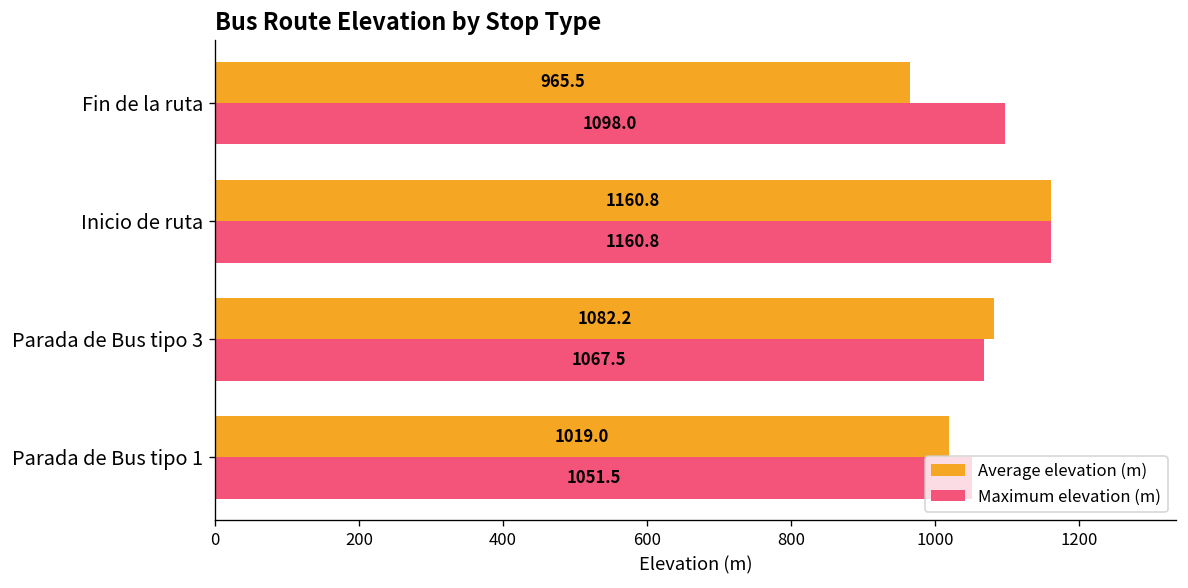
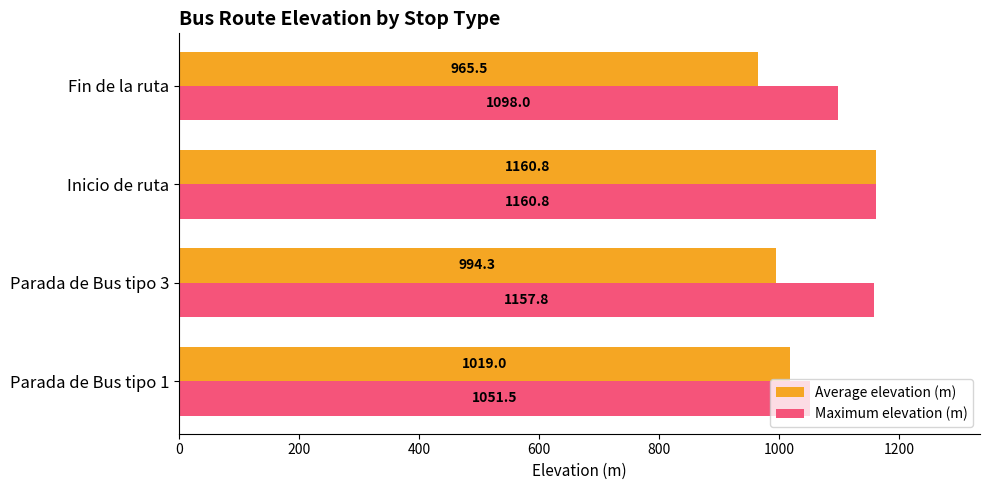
  {
    "Average elevation (m)": {
      "Fin de la ruta": 965.5,
      "Inicio de ruta": 1160.8,
-     "Parada de Bus tipo 3": 1082.2,
+     "Parada de Bus tipo 3": 994.3,
      "Parada de Bus tipo 1": 1019.0
    },
    "Maximum elevation (m)": {
      "Fin de la ruta": 1098.0,
      "Inicio de ruta": 1160.8,
-     "Parada de Bus tipo 3": 1067.5
+     "Parada de Bus tipo 3": 1157.8
    }
  }
